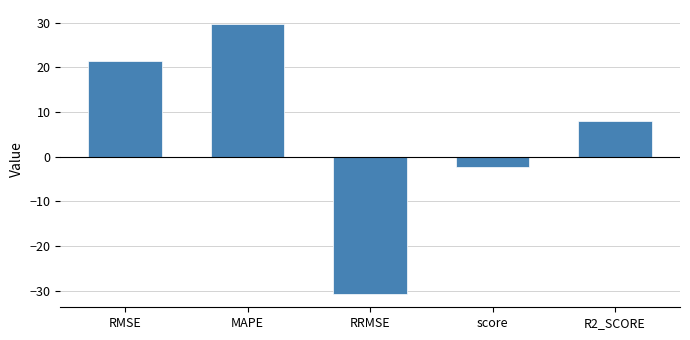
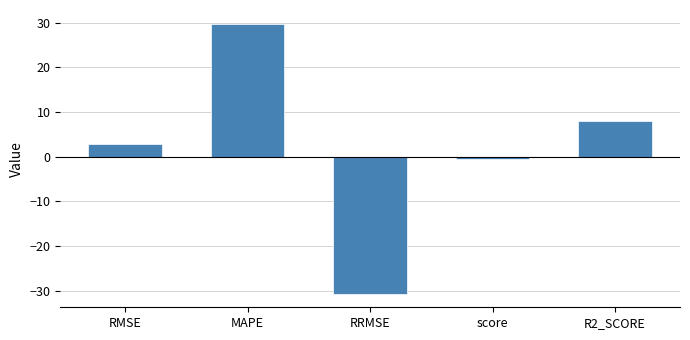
  {
-   "RMSE": 21,
+   "RMSE": 3,
    "MAPE": 30,
    "RRMSE": -31,
-   "score": -2,
+   "score": 0,
    "R2_SCORE": 8
  }
